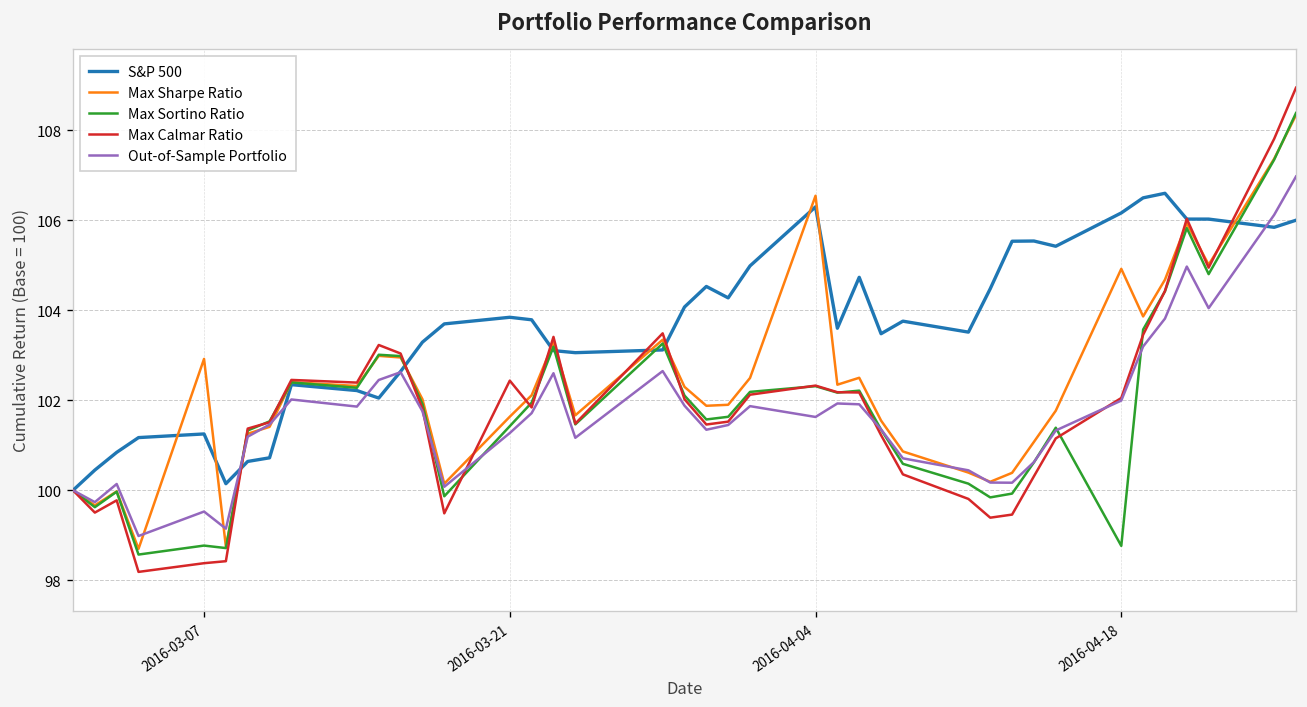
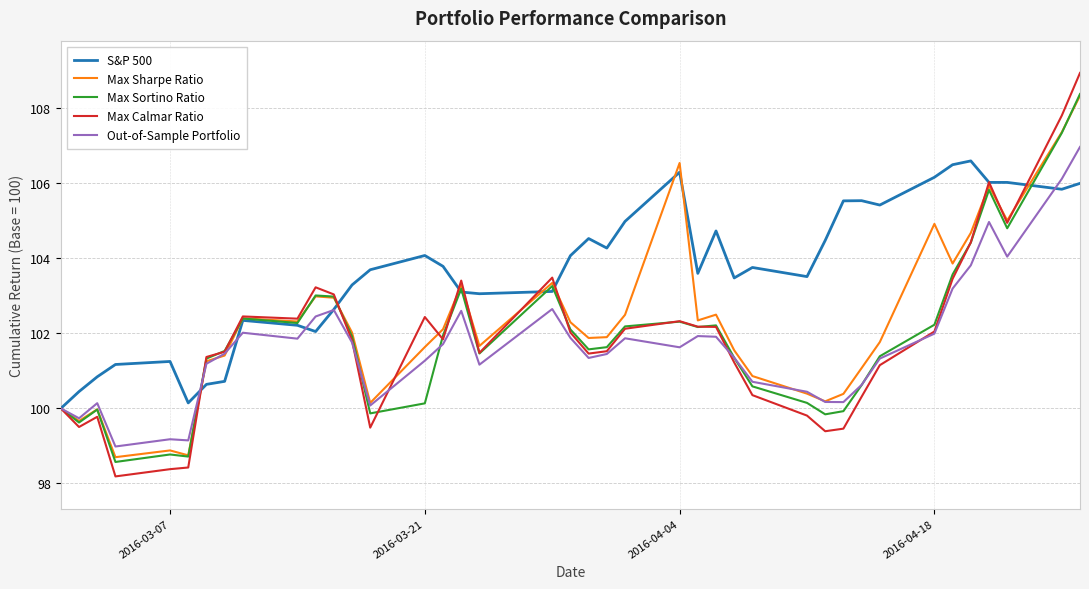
  {
    "S&P 500": {
      "2016-03-07": 101.3,
-     "2016-03-21": 103.8,
+     "2016-03-21": 104.1,
      "2016-04-04": 106.3,
      "2016-04-18": 106.2
    },
    "Max Sharpe Ratio": {
-     "2016-03-07": 102.9,
+     "2016-03-07": 98.9,
      "2016-03-21": 101.6,
      "2016-04-04": 106.5,
      "2016-04-18": 104.9
    },
    "Max Sortino Ratio": {
      "2016-03-07": 98.8,
-     "2016-03-21": 101.4,
-     "2016-04-18": 98.8
+     "2016-03-21": 100.1,
+     "2016-04-18": 102.2
    },
    "Max Calmar Ratio": {
      "2016-03-07": 98.4,
      "2016-03-21": 102.4
    },
    "Out-of-Sample Portfolio": {
-     "2016-03-07": 99.5,
+     "2016-03-07": 99.2,
      "2016-03-21": 101.3,
      "2016-04-04": 101.6
    }
  }
